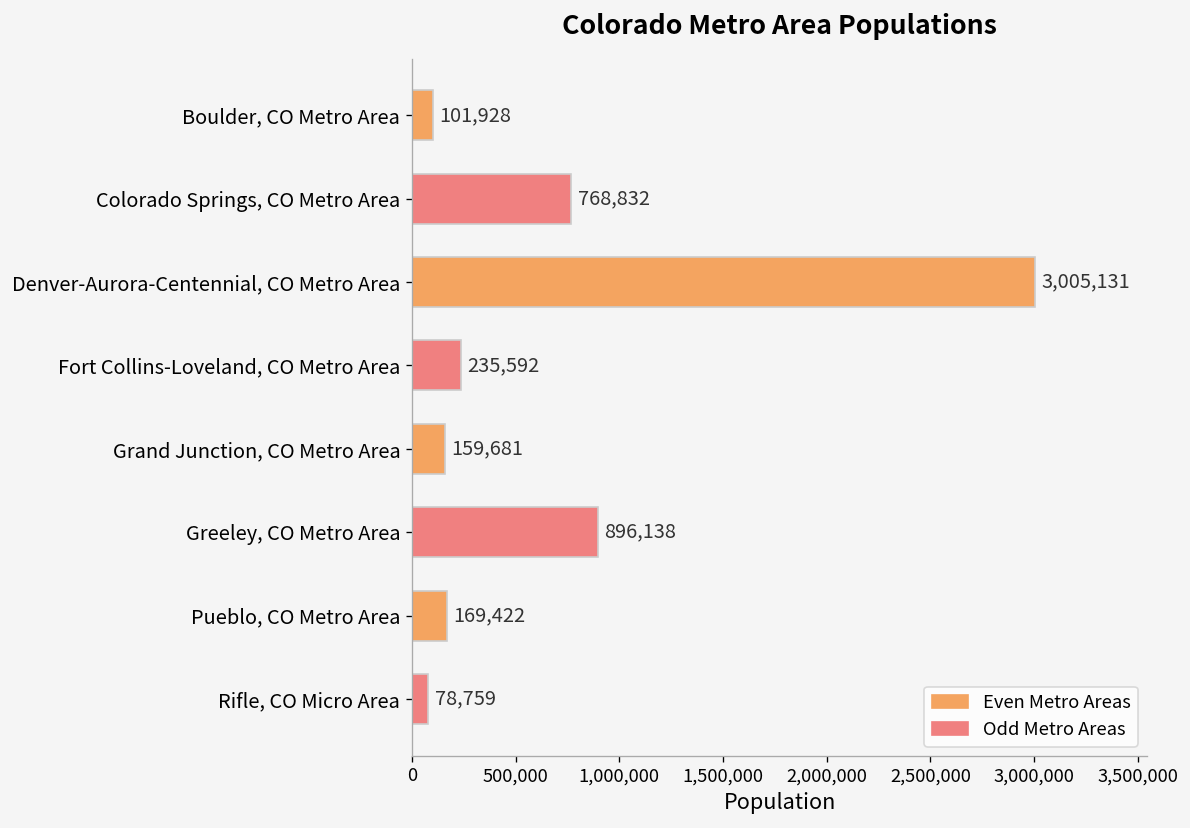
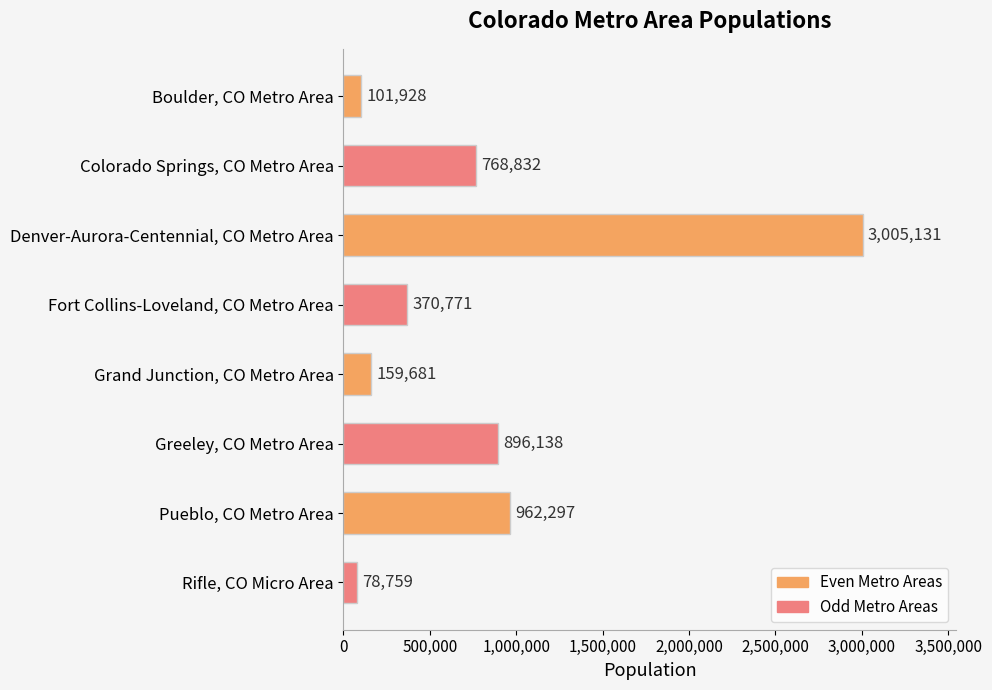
  {
    "Boulder, CO Metro Area": "101,928",
    "Colorado Springs, CO Metro Area": "768,832",
    "Denver-Aurora-Centennial, CO Metro Area": "3,005,131",
-   "Fort Collins-Loveland, CO Metro Area": "235,592",
+   "Fort Collins-Loveland, CO Metro Area": "370,771",
    "Grand Junction, CO Metro Area": "159,681",
    "Greeley, CO Metro Area": "896,138",
-   "Pueblo, CO Metro Area": "169,422",
+   "Pueblo, CO Metro Area": "962,297",
    "Rifle, CO Micro Area": "78,759"
  }
